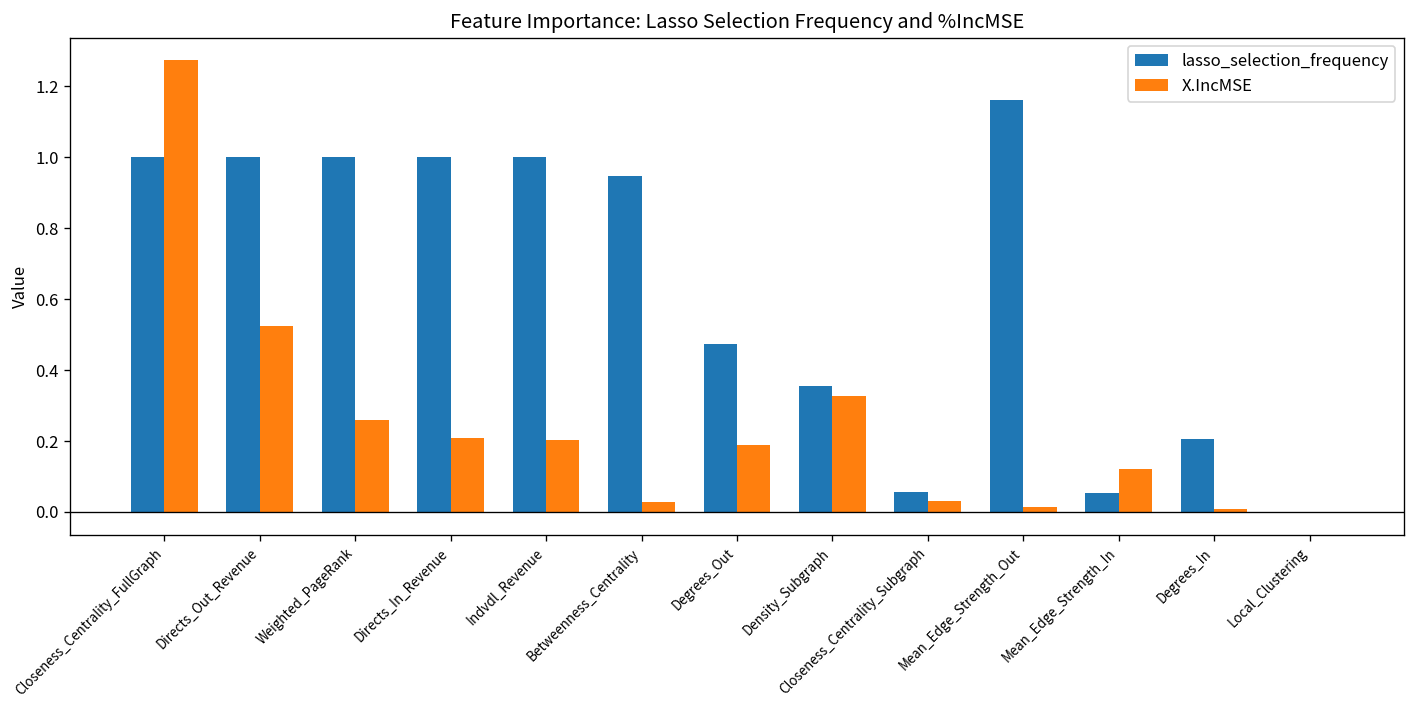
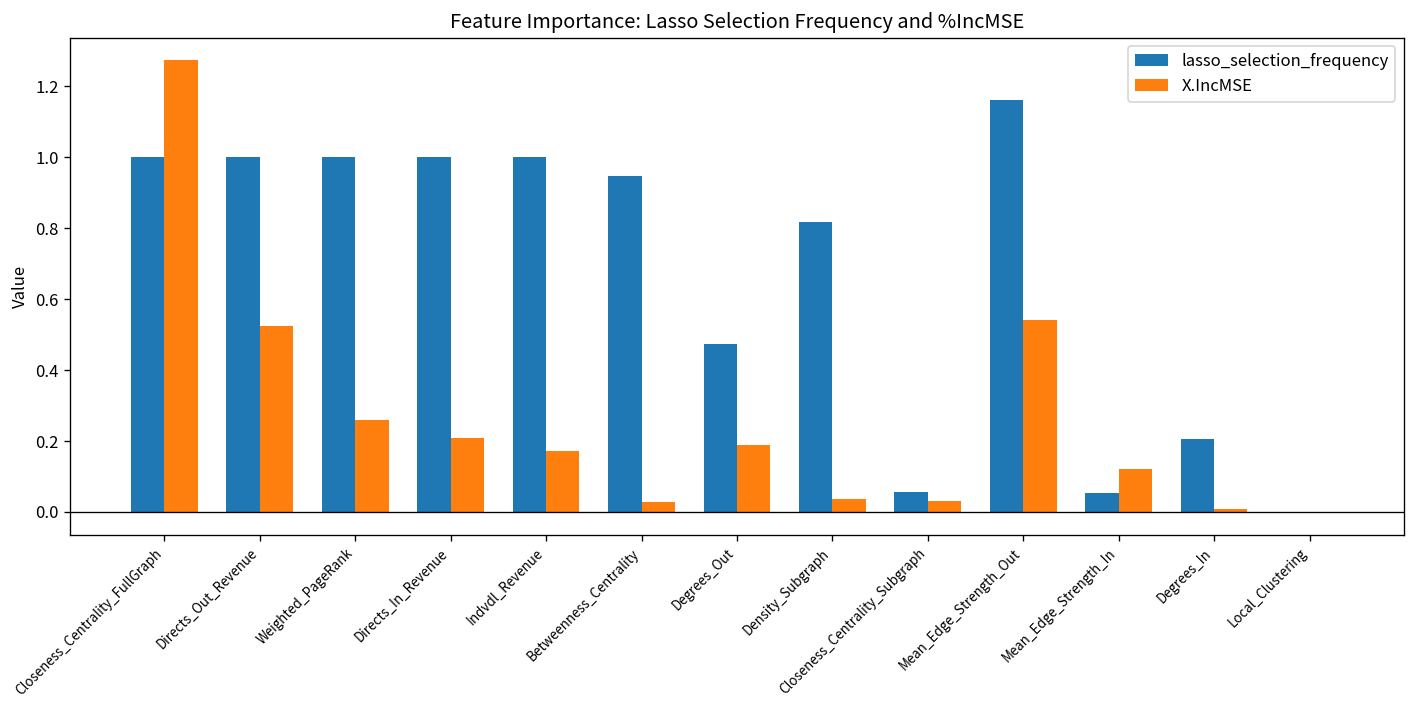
  {
    "lasso_selection_frequency": {
      "Closeness_Centrality_FullGraph": 1.00,
      "Directs_Out_Revenue": 1.00,
      "Weighted_PageRank": 1.00,
      "Directs_In_Revenue": 1.00,
      "Indvdl_Revenue": 1.00,
      "Betweenness_Centrality": 0.95,
      "Degrees_Out": 0.47,
-     "Density_Subgraph": 0.35,
+     "Density_Subgraph": 0.82,
      "Closeness_Centrality_Subgraph": 0.06,
      "Mean_Edge_Strength_Out": 1.16,
      "Mean_Edge_Strength_In": 0.05,
      "Degrees_In": 0.21,
      "Local_Clustering": 0.00
    },
    "X.IncMSE": {
      "Closeness_Centrality_FullGraph": 1.27,
      "Directs_Out_Revenue": 0.52,
      "Weighted_PageRank": 0.26,
      "Directs_In_Revenue": 0.21,
-     "Indvdl_Revenue": 0.20,
+     "Indvdl_Revenue": 0.17,
      "Betweenness_Centrality": 0.03,
      "Degrees_Out": 0.19,
-     "Density_Subgraph": 0.33,
+     "Density_Subgraph": 0.04,
      "Closeness_Centrality_Subgraph": 0.03,
-     "Mean_Edge_Strength_Out": 0.01,
+     "Mean_Edge_Strength_Out": 0.54,
      "Mean_Edge_Strength_In": 0.12,
      "Degrees_In": 0.01
    }
  }
